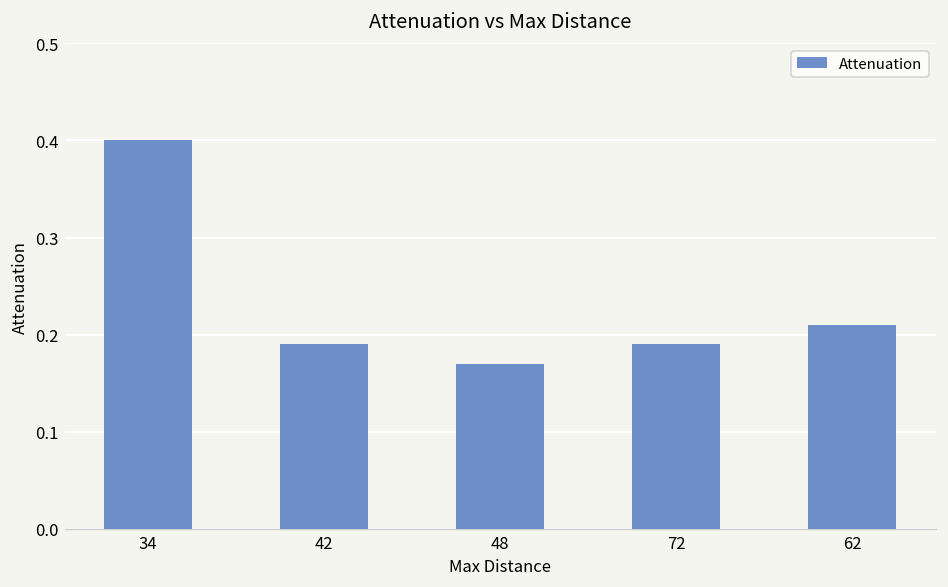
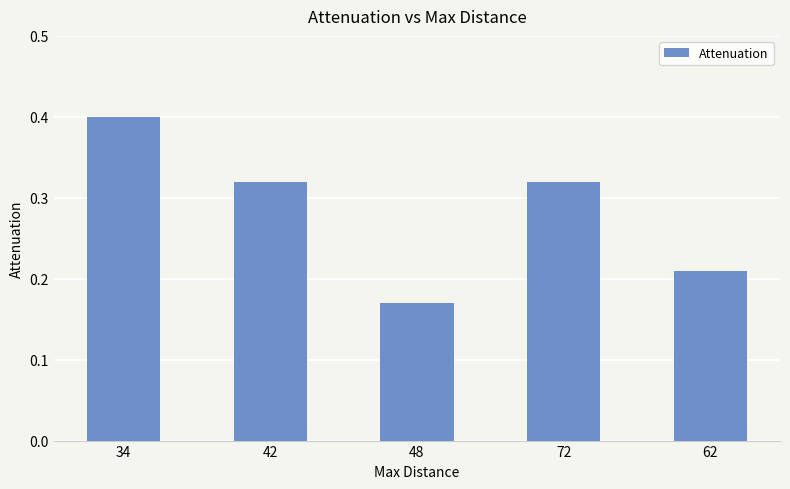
  {
    "34": 0.40,
-   "42": 0.19,
+   "42": 0.32,
    "48": 0.17,
-   "72": 0.19,
+   "72": 0.32,
    "62": 0.21
  }
